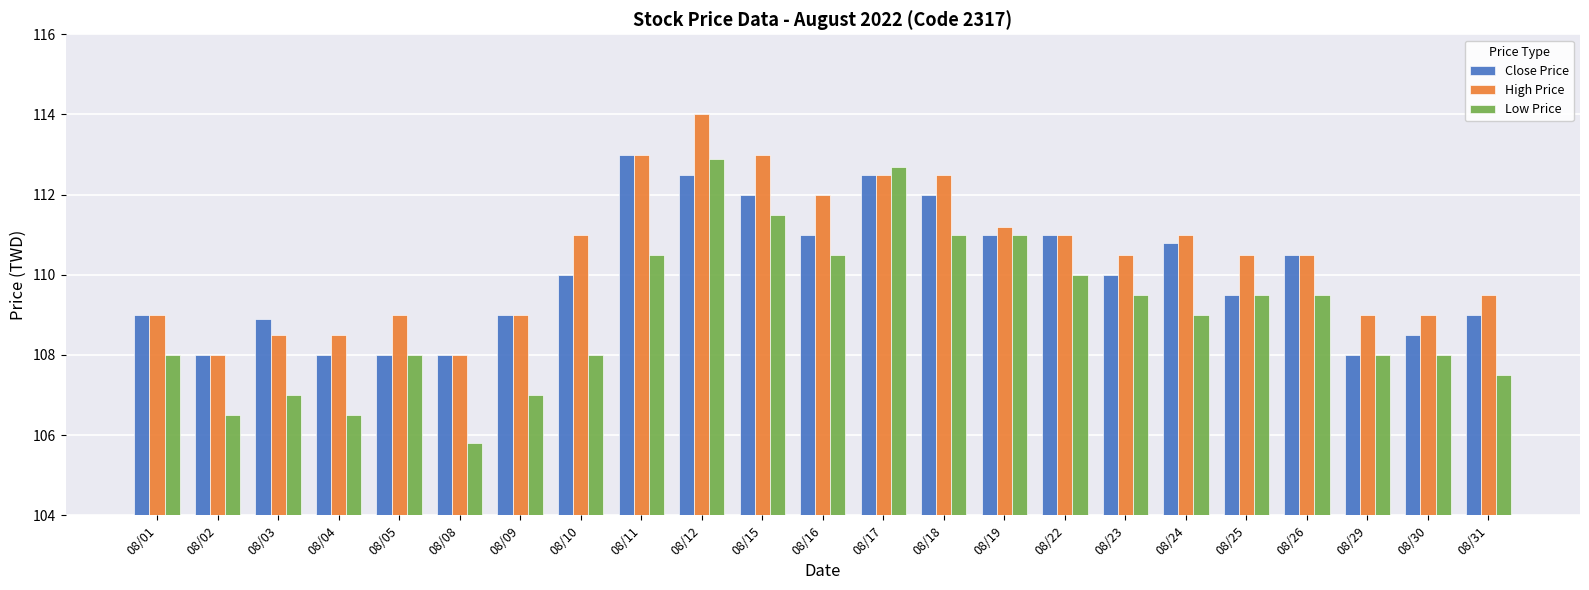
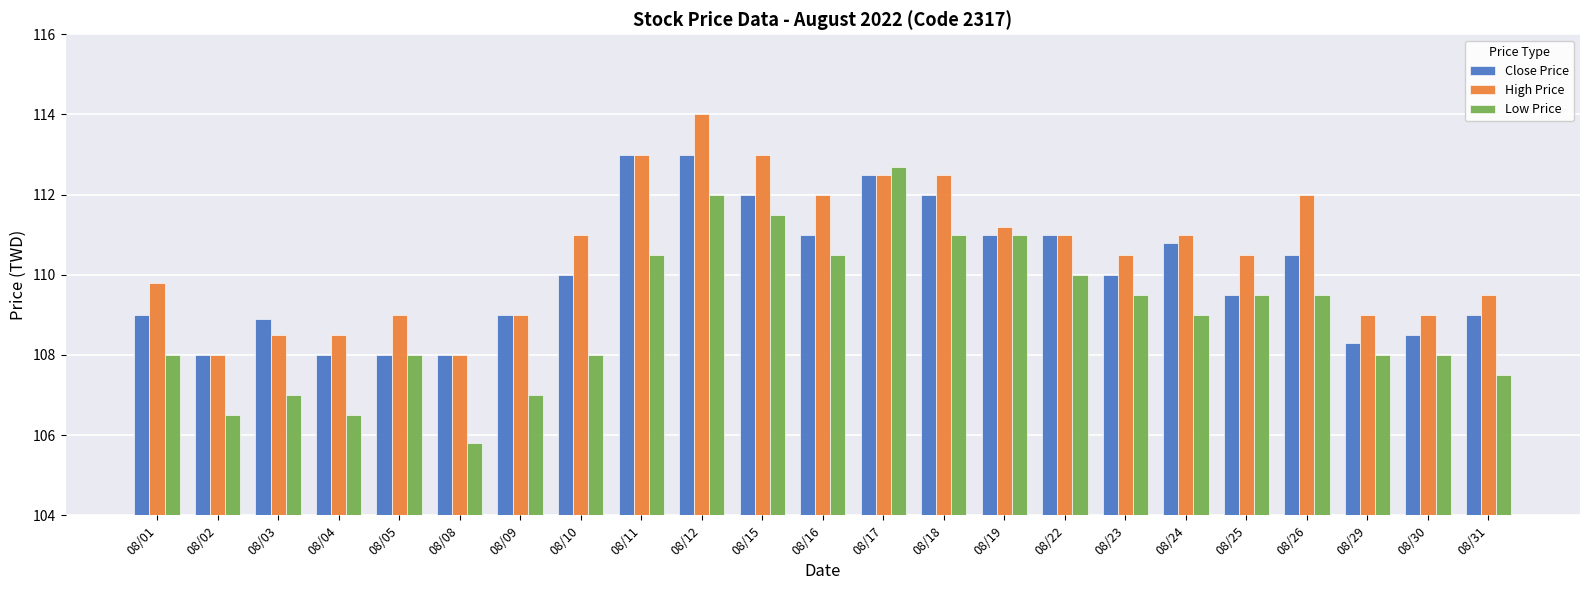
  {
    "Close Price": {
      "08/01": 109.0,
      "08/02": 108.0,
      "08/03": 108.9,
      "08/04": 108.0,
      "08/05": 108.0,
      "08/08": 108.0,
      "08/09": 109.0,
      "08/10": 110.0,
      "08/11": 113.0,
-     "08/12": 112.5,
+     "08/12": 113.0,
      "08/15": 112.0,
      "08/16": 111.0,
      "08/17": 112.5,
      "08/18": 112.0,
      "08/19": 111.0,
      "08/22": 111.0,
      "08/23": 110.0,
      "08/24": 110.8,
      "08/25": 109.5,
      "08/26": 110.5,
-     "08/29": 108.0,
+     "08/29": 108.3,
      "08/30": 108.5,
      "08/31": 109.0
    },
    "High Price": {
-     "08/01": 109.0,
+     "08/01": 109.8,
      "08/02": 108.0,
      "08/03": 108.5,
      "08/04": 108.5,
      "08/05": 109.0,
      "08/08": 108.0,
      "08/09": 109.0,
      "08/10": 111.0,
      "08/11": 113.0,
      "08/12": 114.0,
      "08/15": 113.0,
      "08/16": 112.0,
      "08/17": 112.5,
      "08/18": 112.5,
      "08/19": 111.2,
      "08/22": 111.0,
      "08/23": 110.5,
      "08/24": 111.0,
      "08/25": 110.5,
-     "08/26": 110.5,
+     "08/26": 112.0,
      "08/29": 109.0,
      "08/30": 109.0,
      "08/31": 109.5
    },
    "Low Price": {
      "08/01": 108.0,
      "08/02": 106.5,
      "08/03": 107.0,
      "08/04": 106.5,
      "08/05": 108.0,
      "08/08": 105.8,
      "08/09": 107.0,
      "08/10": 108.0,
      "08/11": 110.5,
-     "08/12": 112.9,
+     "08/12": 112.0,
      "08/15": 111.5,
      "08/16": 110.5,
      "08/17": 112.7,
      "08/18": 111.0,
      "08/19": 111.0,
      "08/22": 110.0,
      "08/23": 109.5,
      "08/24": 109.0,
      "08/25": 109.5,
      "08/26": 109.5,
      "08/29": 108.0,
      "08/30": 108.0,
      "08/31": 107.5
    }
  }
